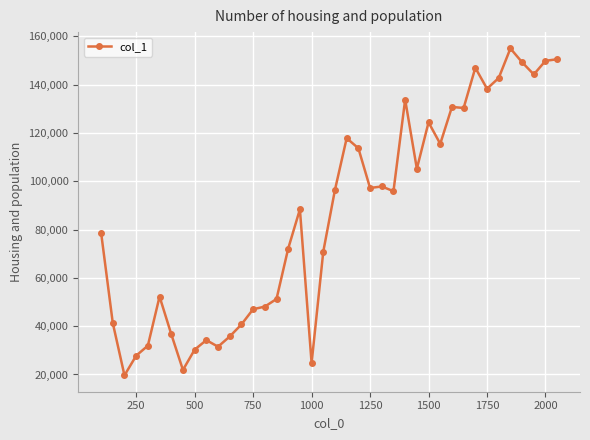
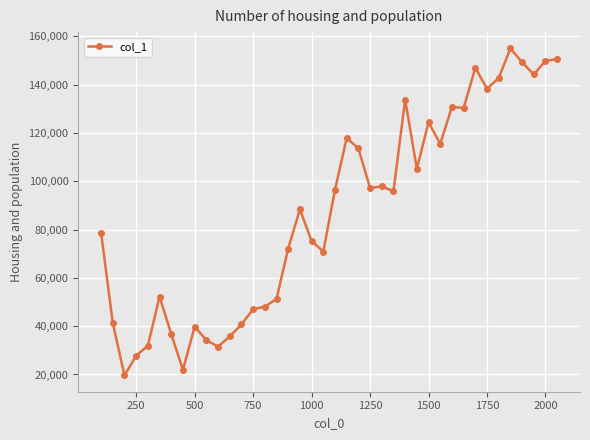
  {
    "250": "28,000",
-   "500": "30,000",
+   "500": "40,000",
    "750": "47,000",
-   "1000": "25,000",
+   "1000": "75,000",
    "1250": "97,000",
    "1500": "124,000",
    "1750": "138,000",
    "2000": "150,000"
  }
